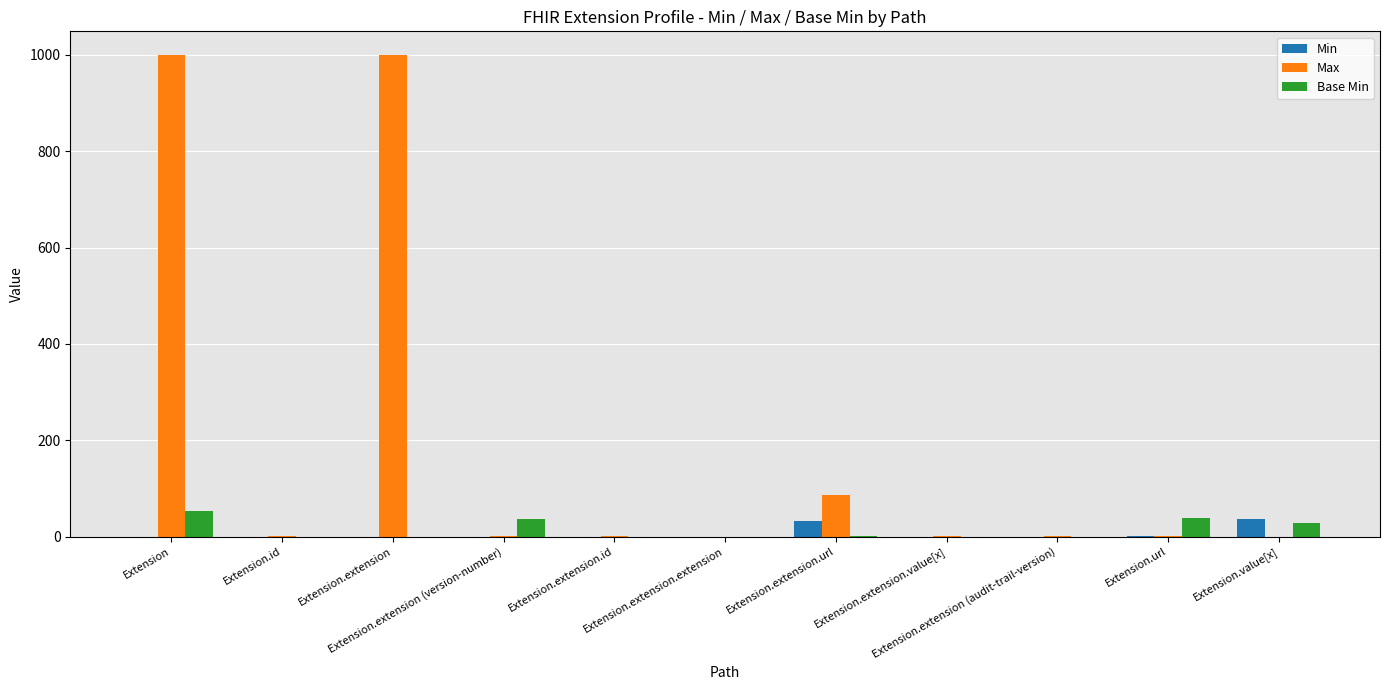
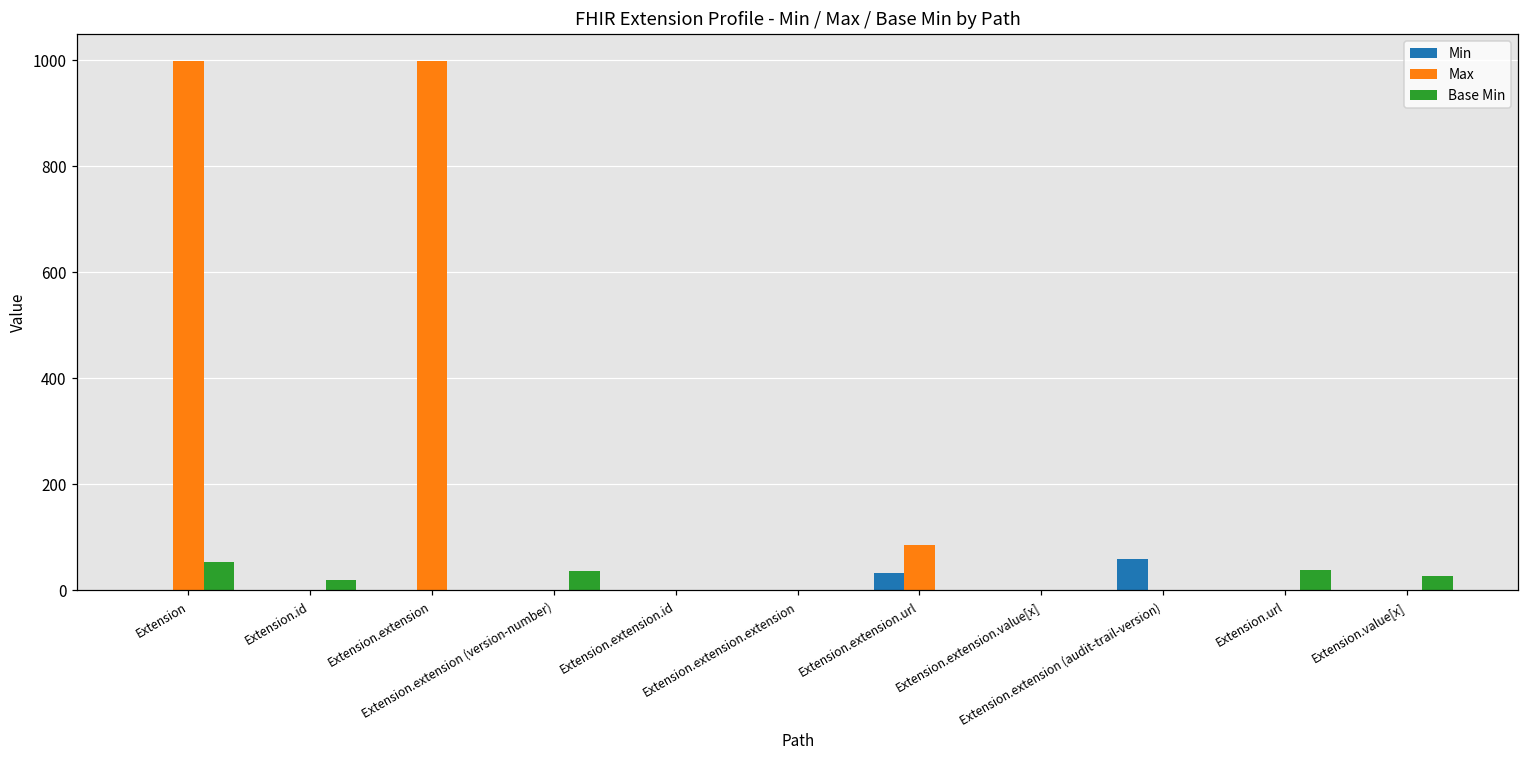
  {
    "Min": {
      "Extension": 0,
      "Extension.id": 0,
      "Extension.extension": 0,
      "Extension.extension (version-number)": 0,
      "Extension.extension.id": 0,
      "Extension.extension.extension": 0,
      "Extension.extension.url": 30,
      "Extension.extension.value[x]": 0,
-     "Extension.extension (audit-trail-version)": 0,
-     "Extension.value[x]": 40
+     "Extension.extension (audit-trail-version)": 60,
+     "Extension.value[x]": 0
    },
    "Max": {
      "Extension": 1000,
      "Extension.extension": 1000,
      "Extension.extension.extension": 0,
      "Extension.extension.url": 90,
      "Extension.value[x]": 0
    },
    "Base Min": {
      "Extension": 50,
-     "Extension.id": 0,
+     "Extension.id": 20,
      "Extension.extension": 0,
      "Extension.extension (version-number)": 40,
      "Extension.extension.id": 0,
      "Extension.extension.extension": 0,
      "Extension.extension.value[x]": 0,
      "Extension.extension (audit-trail-version)": 0,
      "Extension.url": 40,
      "Extension.value[x]": 30
    }
  }
